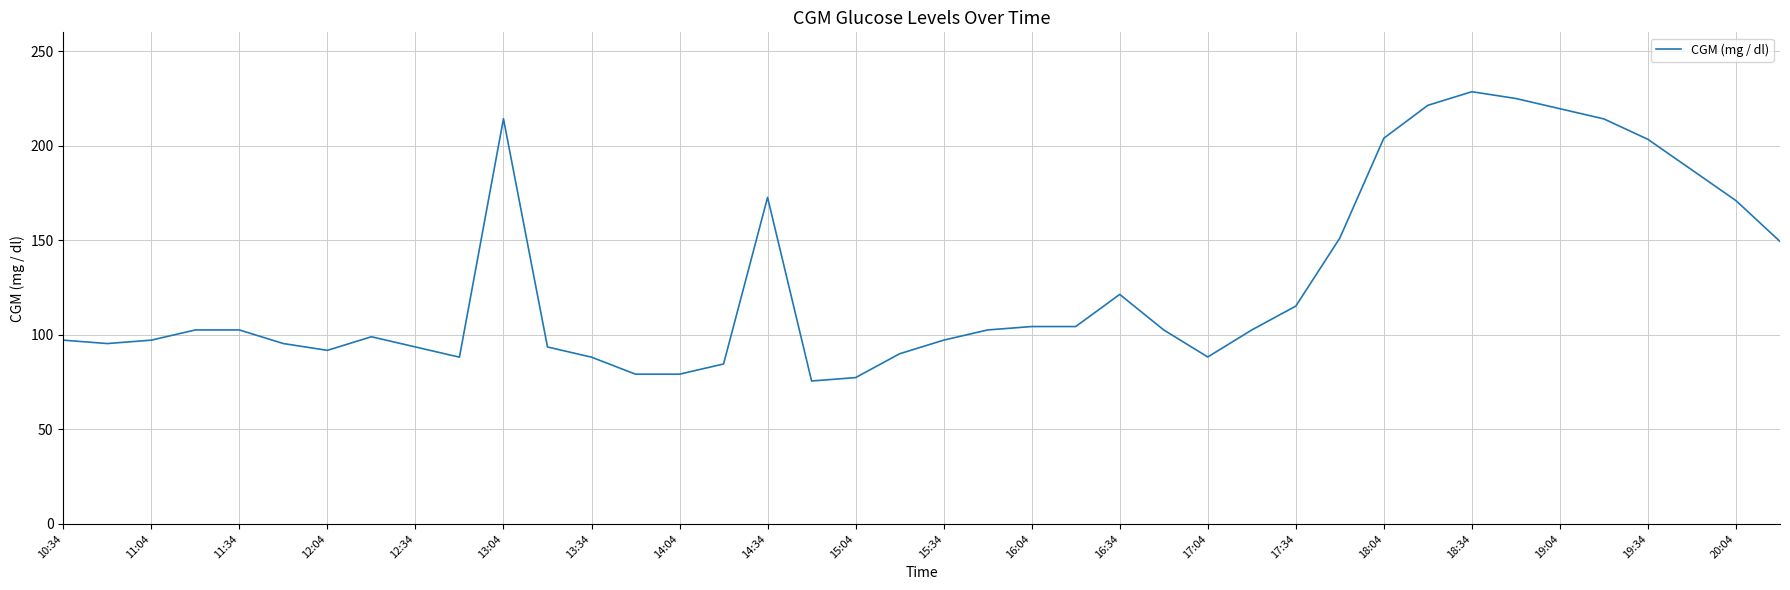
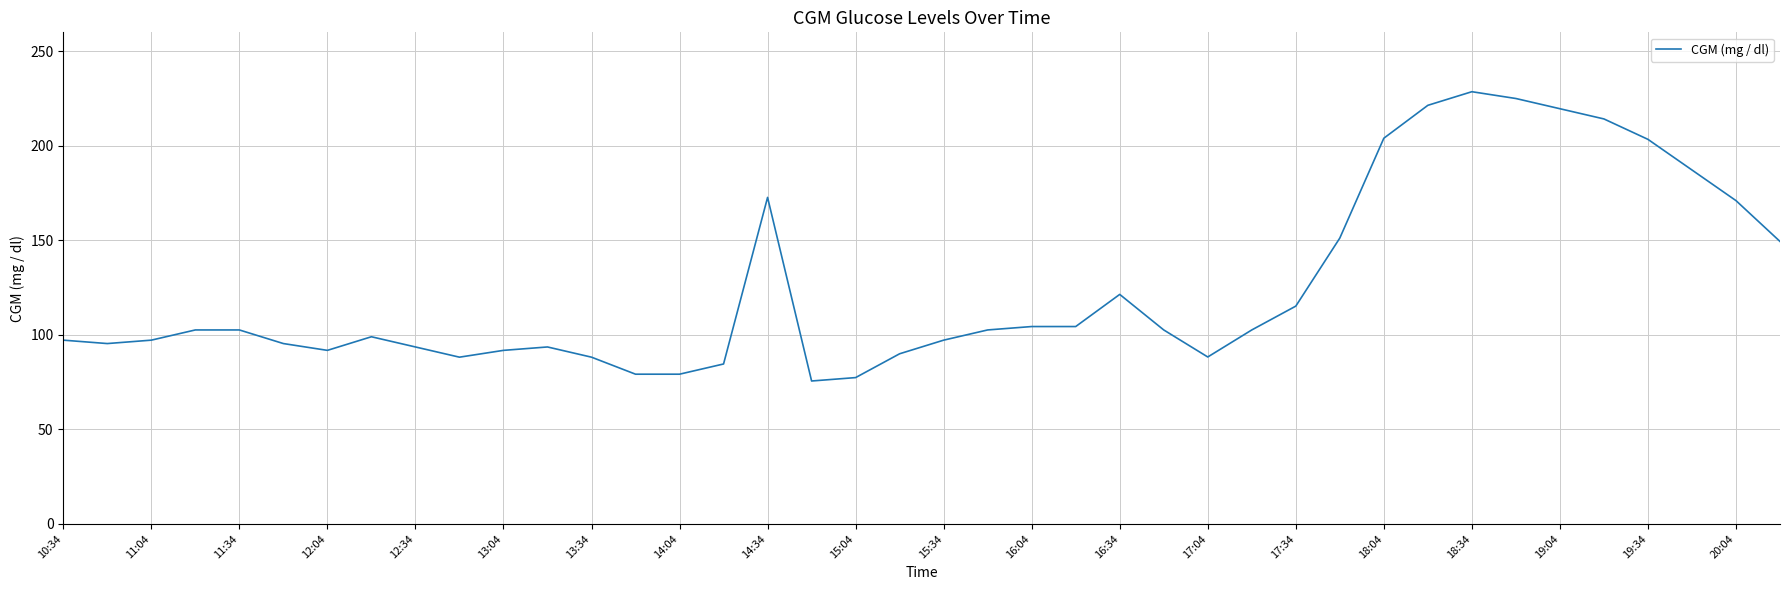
  {
    "10:34": 97,
    "11:04": 97,
    "11:34": 103,
    "12:04": 92,
    "12:34": 94,
-   "13:04": 214,
+   "13:04": 92,
    "13:34": 88,
    "14:04": 79,
    "14:34": 173,
    "15:04": 77,
    "15:34": 97,
    "16:04": 104,
    "16:34": 121,
    "17:04": 88,
    "17:34": 115,
    "18:04": 204,
    "18:34": 229,
    "19:04": 220,
    "19:34": 203,
    "20:04": 171
  }
